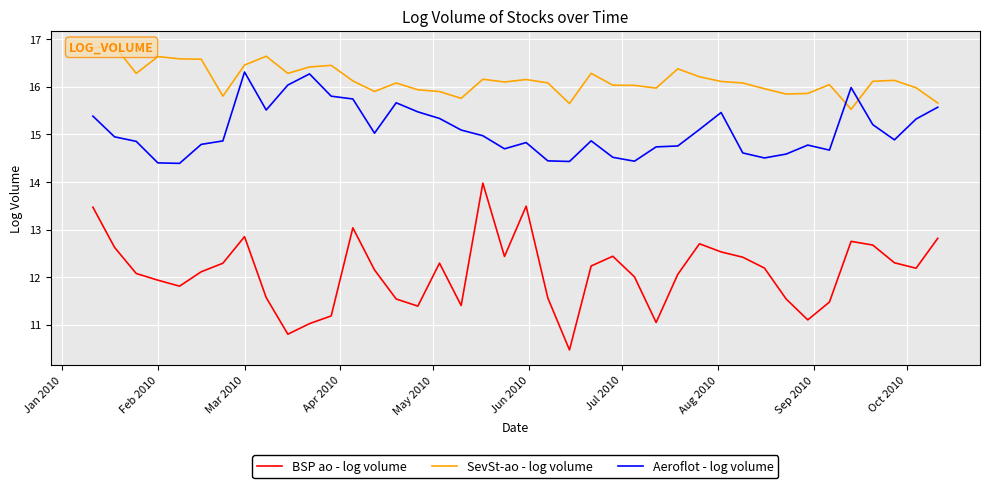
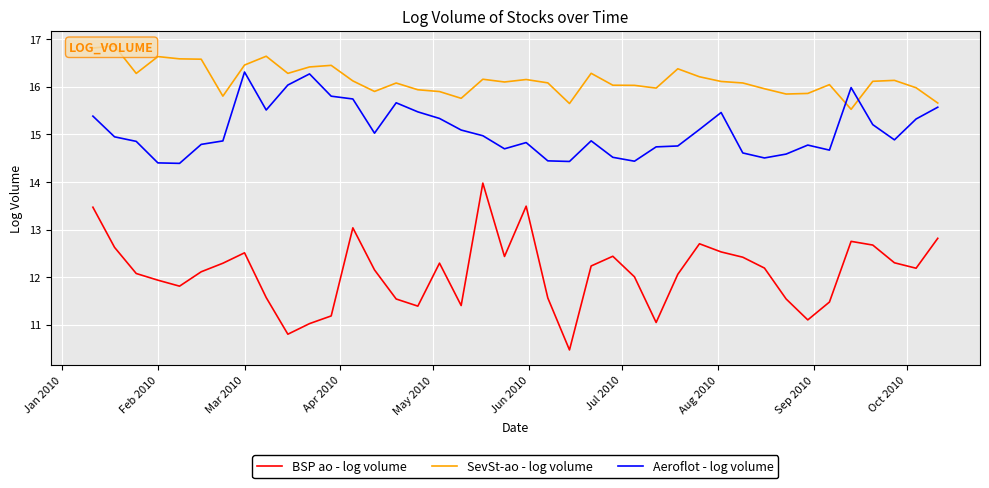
  {
    "BSP ao - log volume": {
      "Feb 2010": 11.9,
-     "Mar 2010": 12.9
+     "Mar 2010": 12.5
    },
    "SevSt-ao - log volume": {
      "Feb 2010": 16.6,
      "Mar 2010": 16.5
    },
    "Aeroflot - log volume": {
      "Feb 2010": 14.4,
      "Mar 2010": 16.3
    }
  }
